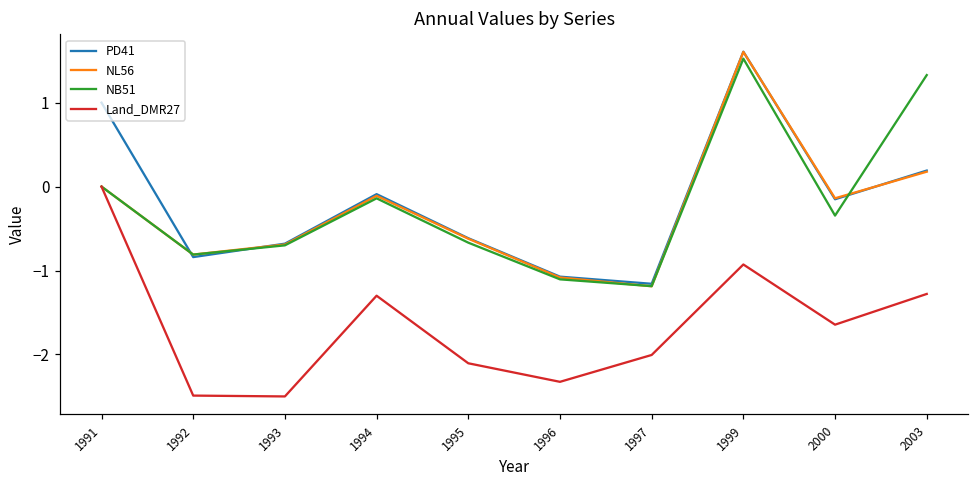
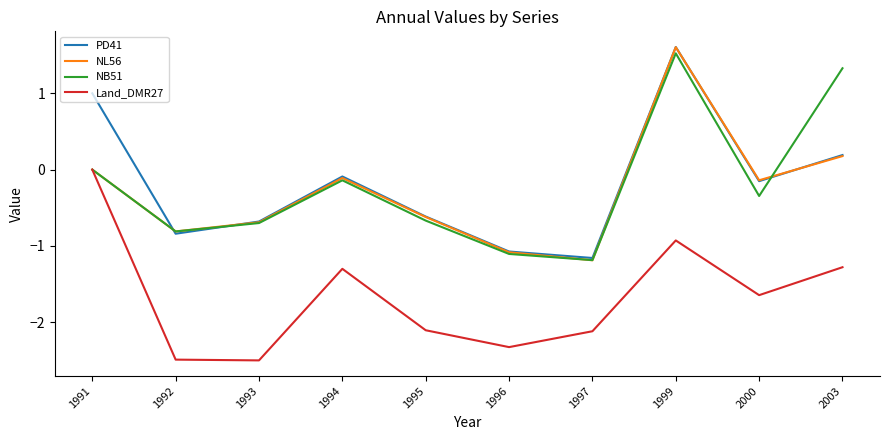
  {
    "NB51": {
      "1995": -0.7,
      "1999": 1.5,
      "2000": -0.3,
      "2003": 1.3
    },
    "Land_DMR27": {
      "1992": -2.5,
      "1993": -2.5,
      "1994": -1.3,
      "1995": -2.1,
      "1996": -2.3,
-     "1997": -2.0,
+     "1997": -2.1,
      "1999": -0.9,
      "2000": -1.6,
      "2003": -1.3
    }
  }
